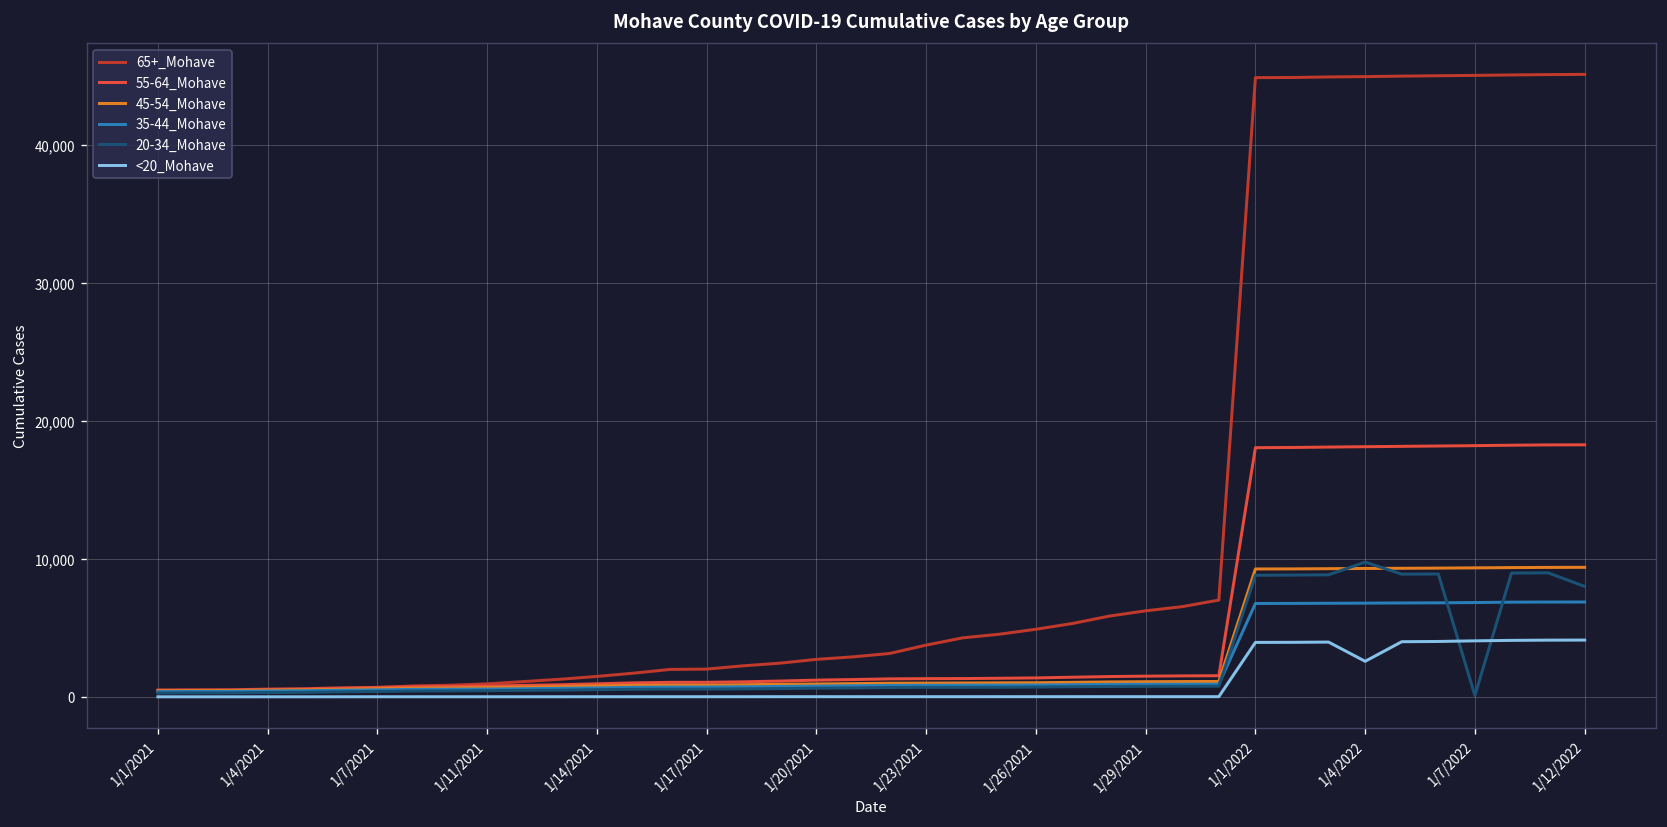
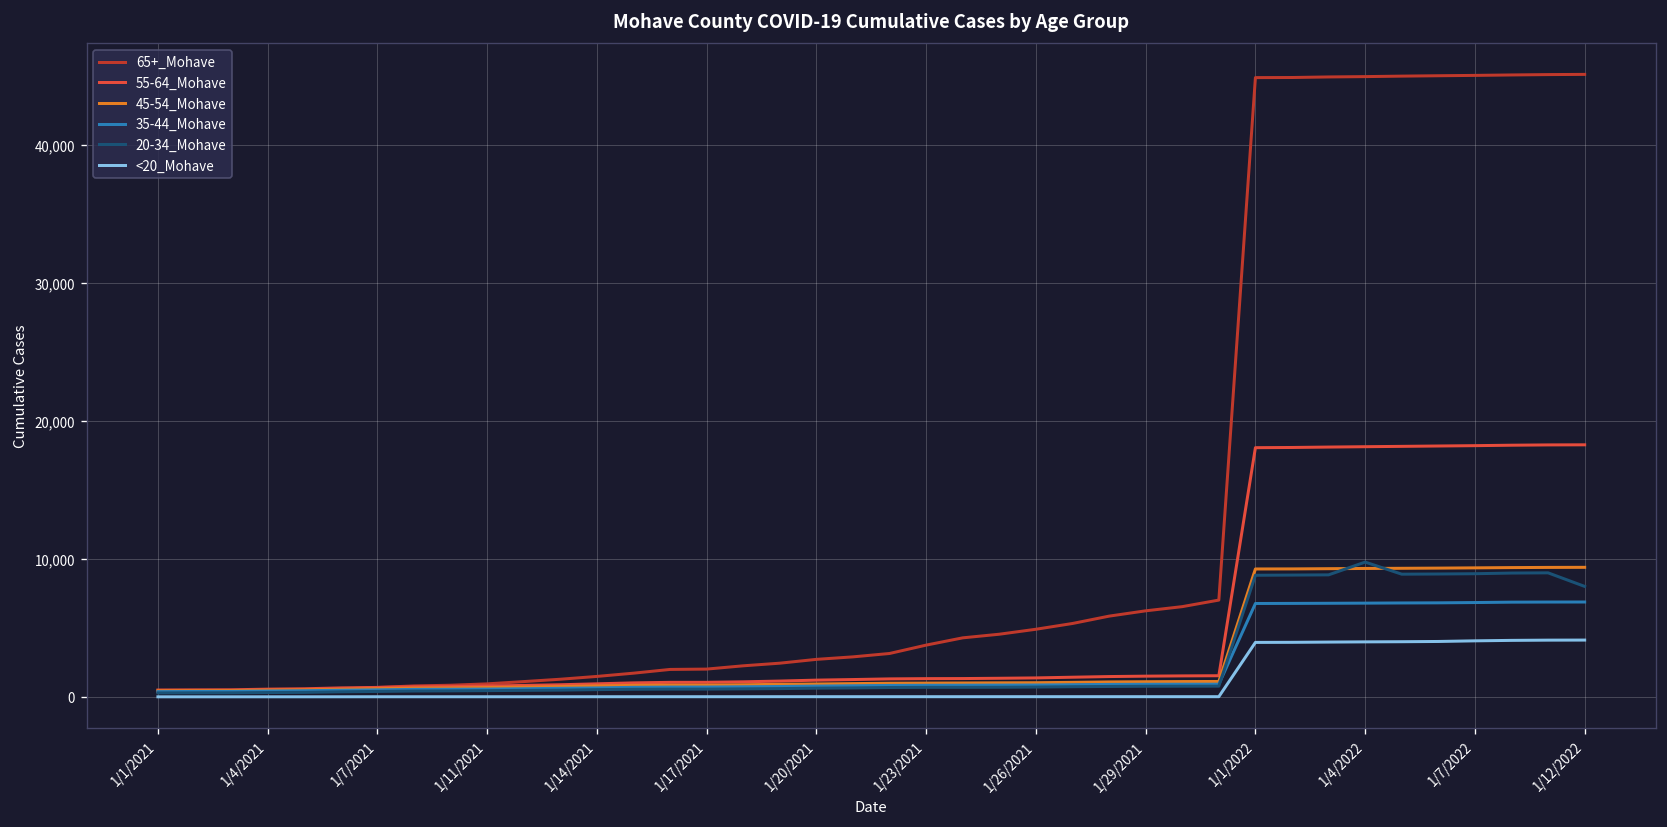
  {
    "35-44_Mohave": {
      "1/1/2022": "6,800",
      "1/4/2022": "6,800",
      "1/7/2022": "6,800",
      "1/12/2022": "6,900"
    },
    "20-34_Mohave": {
      "1/1/2022": "8,800",
      "1/4/2022": "9,800",
-     "1/7/2022": "100",
+     "1/7/2022": "8,900",
      "1/12/2022": "8,000"
    },
    "<20_Mohave": {
      "1/1/2021": "0",
      "1/4/2021": "0",
      "1/7/2021": "0",
      "1/11/2021": "0",
      "1/14/2021": "0",
      "1/17/2021": "0",
      "1/20/2021": "0",
      "1/23/2021": "0",
      "1/26/2021": "0",
      "1/29/2021": "0",
      "1/1/2022": "3,900",
-     "1/4/2022": "2,600",
+     "1/4/2022": "4,000",
      "1/7/2022": "4,100",
      "1/12/2022": "4,100"
    }
  }
